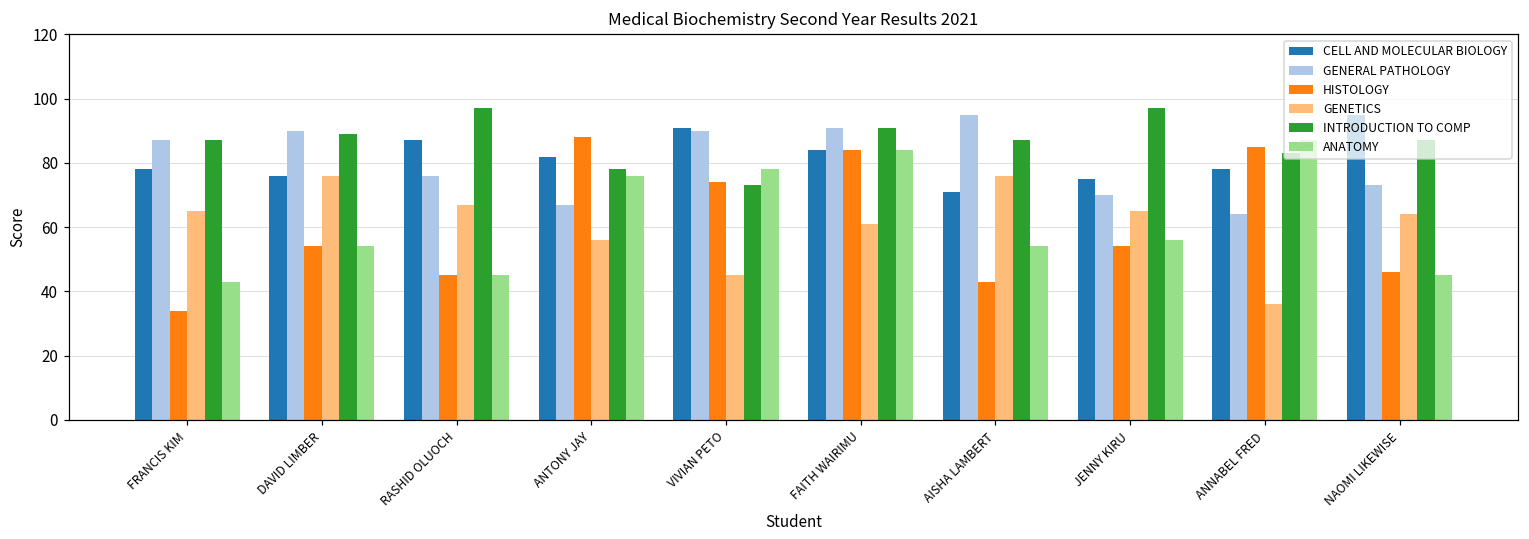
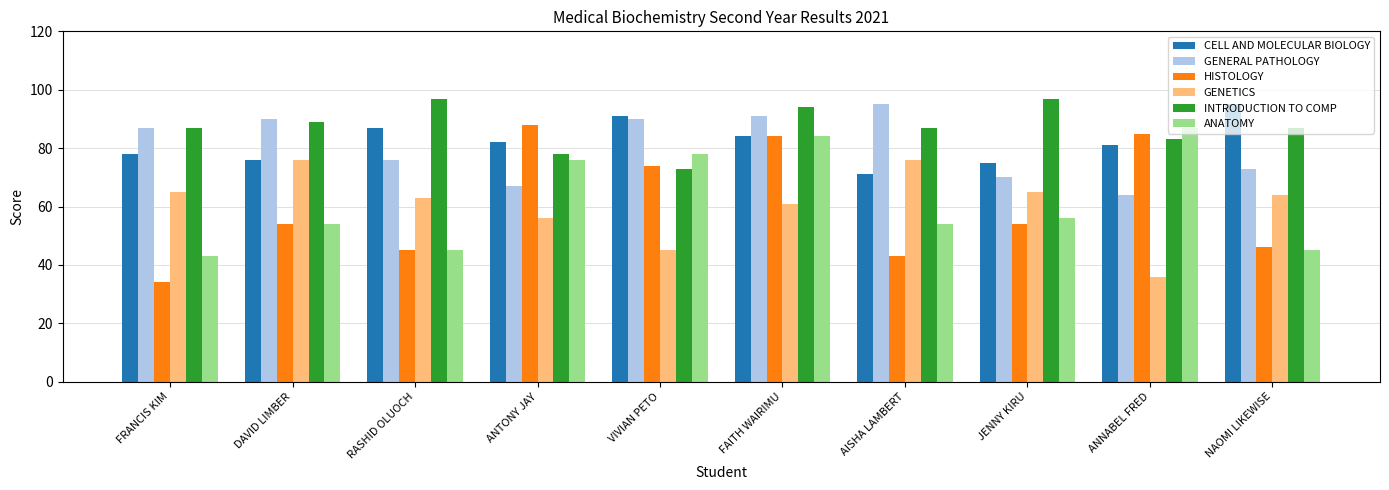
  {
    "CELL AND MOLECULAR BIOLOGY": {
      "FRANCIS KIM": 78,
      "DAVID LIMBER": 76,
      "RASHID OLUOCH": 87,
      "ANTONY JAY": 82,
      "VIVIAN PETO": 91,
      "FAITH WAIRIMU": 84,
      "AISHA LAMBERT": 71,
      "JENNY KIRU": 75,
-     "ANNABEL FRED": 78
+     "ANNABEL FRED": 81
    },
    "GENERAL PATHOLOGY": {
      "FRANCIS KIM": 87,
      "DAVID LIMBER": 90,
      "RASHID OLUOCH": 76,
      "ANTONY JAY": 67,
      "VIVIAN PETO": 90,
      "FAITH WAIRIMU": 91,
      "AISHA LAMBERT": 95,
      "JENNY KIRU": 70,
      "ANNABEL FRED": 64,
      "NAOMI LIKEWISE": 73
    },
    "HISTOLOGY": {
      "FRANCIS KIM": 34,
      "DAVID LIMBER": 54,
      "RASHID OLUOCH": 45,
      "ANTONY JAY": 88,
      "VIVIAN PETO": 74,
      "FAITH WAIRIMU": 84,
      "AISHA LAMBERT": 43,
      "JENNY KIRU": 54,
      "ANNABEL FRED": 85,
      "NAOMI LIKEWISE": 46
    },
    "GENETICS": {
      "FRANCIS KIM": 65,
      "DAVID LIMBER": 76,
-     "RASHID OLUOCH": 67,
+     "RASHID OLUOCH": 63,
      "ANTONY JAY": 56,
      "VIVIAN PETO": 45,
      "FAITH WAIRIMU": 61,
      "AISHA LAMBERT": 76,
      "JENNY KIRU": 65,
      "ANNABEL FRED": 36,
      "NAOMI LIKEWISE": 64
    },
    "INTRODUCTION TO COMP": {
      "FRANCIS KIM": 87,
      "DAVID LIMBER": 89,
      "RASHID OLUOCH": 97,
      "ANTONY JAY": 78,
      "VIVIAN PETO": 73,
-     "FAITH WAIRIMU": 91,
+     "FAITH WAIRIMU": 94,
      "AISHA LAMBERT": 87,
      "JENNY KIRU": 97,
      "ANNABEL FRED": 83
    },
    "ANATOMY": {
      "FRANCIS KIM": 43,
      "DAVID LIMBER": 54,
      "RASHID OLUOCH": 45,
      "ANTONY JAY": 76,
      "VIVIAN PETO": 78,
      "FAITH WAIRIMU": 84,
      "AISHA LAMBERT": 54,
      "JENNY KIRU": 56,
      "NAOMI LIKEWISE": 45
    }
  }
